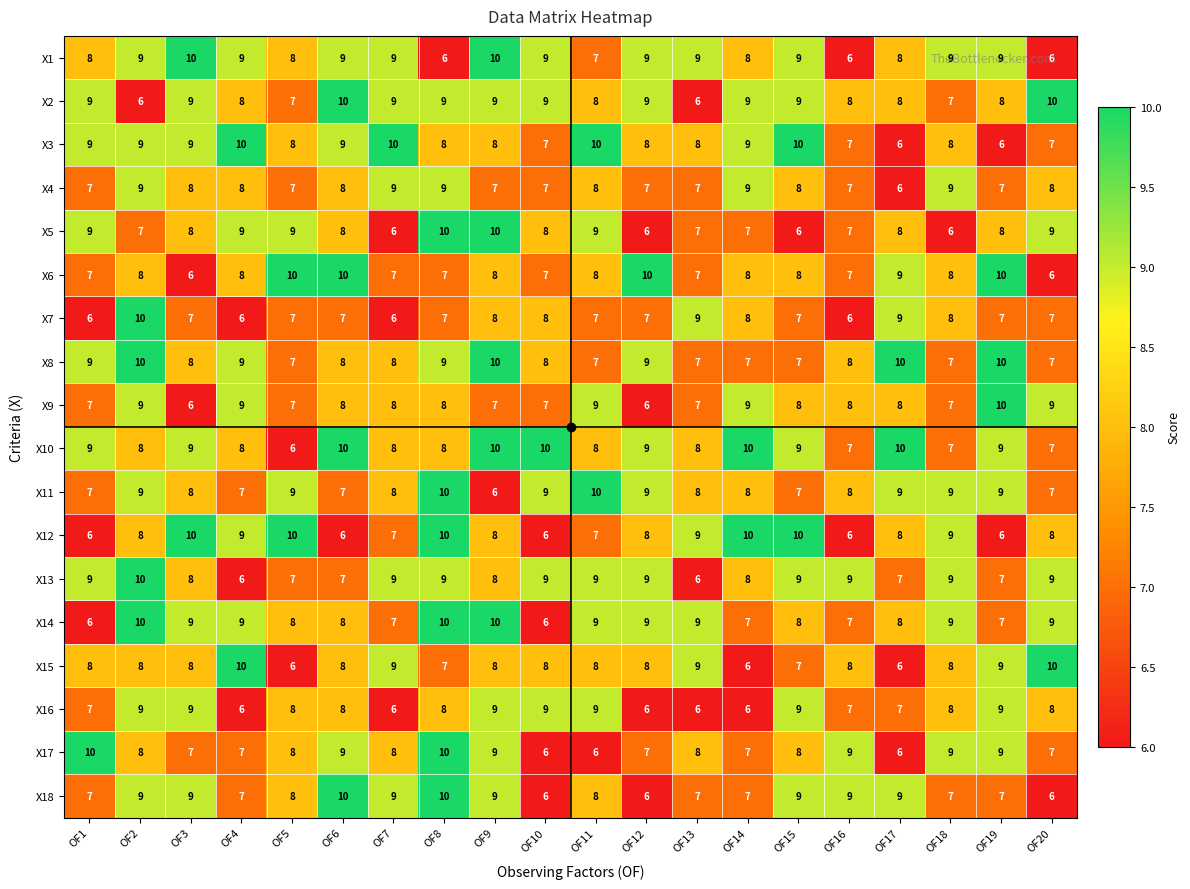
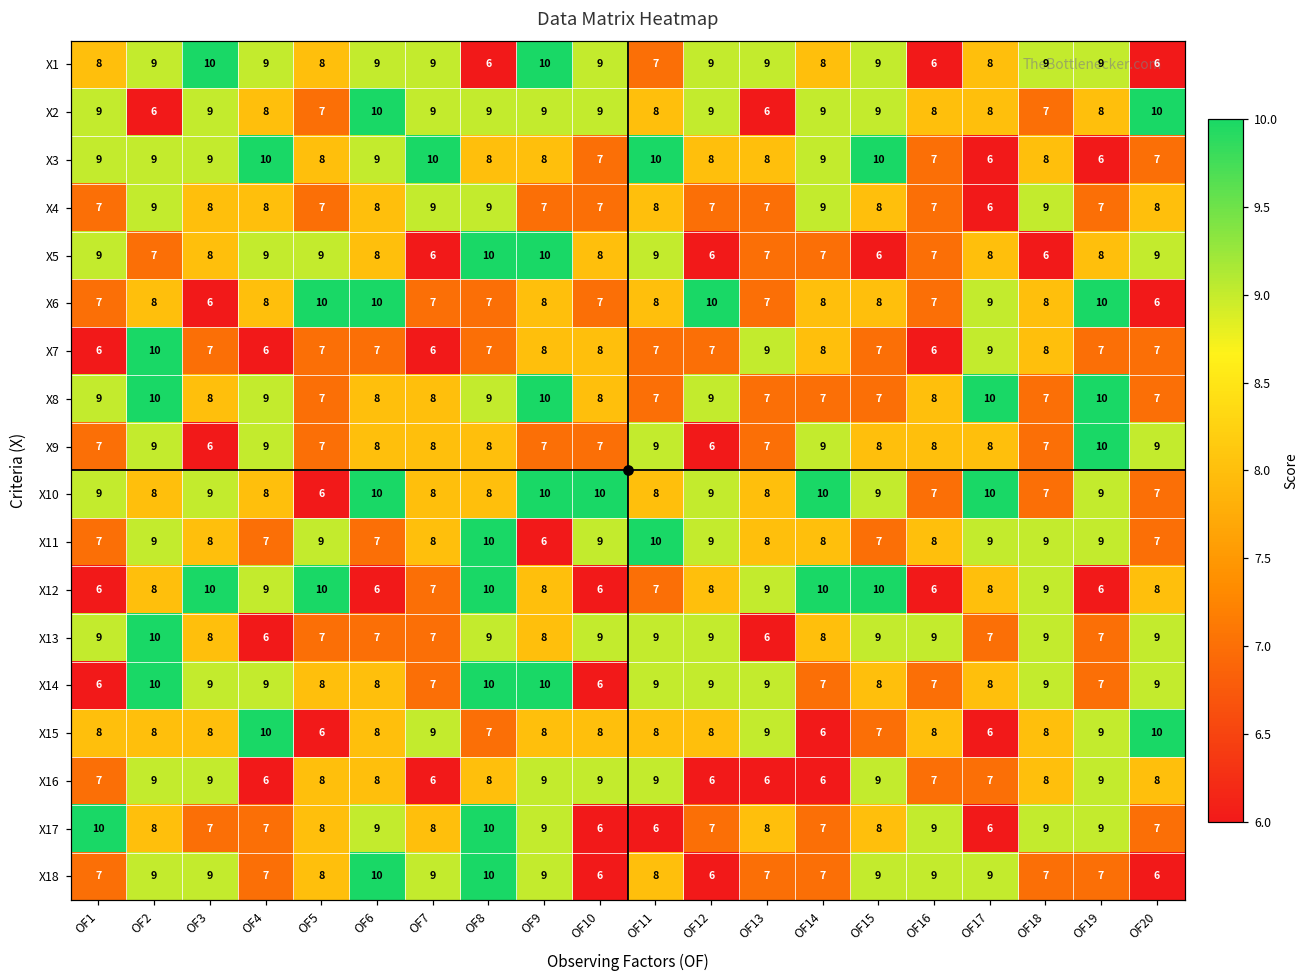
  {
    "X13": {
      "OF1": 9,
      "OF2": 10,
      "OF3": 8,
      "OF4": 6,
      "OF5": 7,
      "OF6": 7,
-     "OF7": 9,
+     "OF7": 7,
      "OF8": 9,
      "OF9": 8,
      "OF10": 9,
      "OF11": 9,
      "OF12": 9,
      "OF13": 6,
      "OF14": 8,
      "OF15": 9,
      "OF16": 9,
      "OF17": 7,
      "OF18": 9,
      "OF19": 7,
      "OF20": 9
    }
  }
